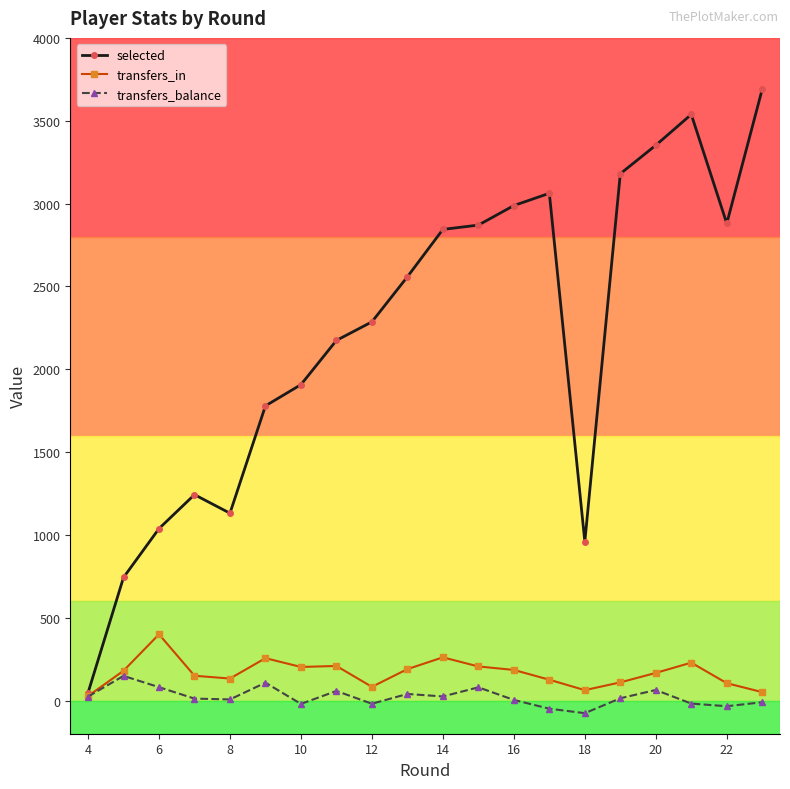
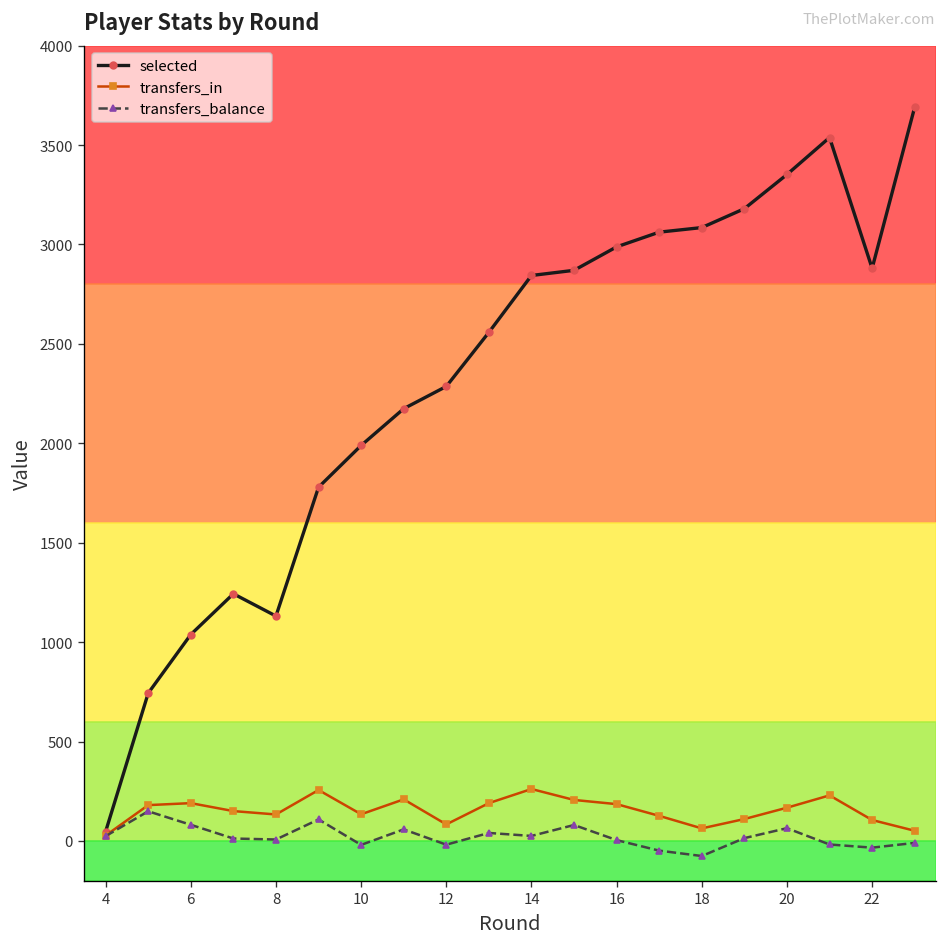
  {
    "selected": {
      "4": 50,
      "6": 1040,
      "8": 1130,
-     "10": 1910,
+     "10": 1990,
      "12": 2290,
      "14": 2840,
      "16": 2990,
-     "18": 960,
+     "18": 3090,
      "20": 3350,
      "22": 2880
    },
    "transfers_in": {
-     "6": 400,
+     "6": 190,
      "8": 130,
-     "10": 200,
+     "10": 130,
      "12": 80,
      "14": 260,
      "16": 190,
      "18": 60,
      "20": 170,
      "22": 110
    },
    "transfers_balance": {
      "6": 80,
      "8": 10,
      "10": -20,
      "12": -20,
      "14": 30,
      "16": 0,
      "18": -80,
      "20": 60,
      "22": -30
    }
  }
